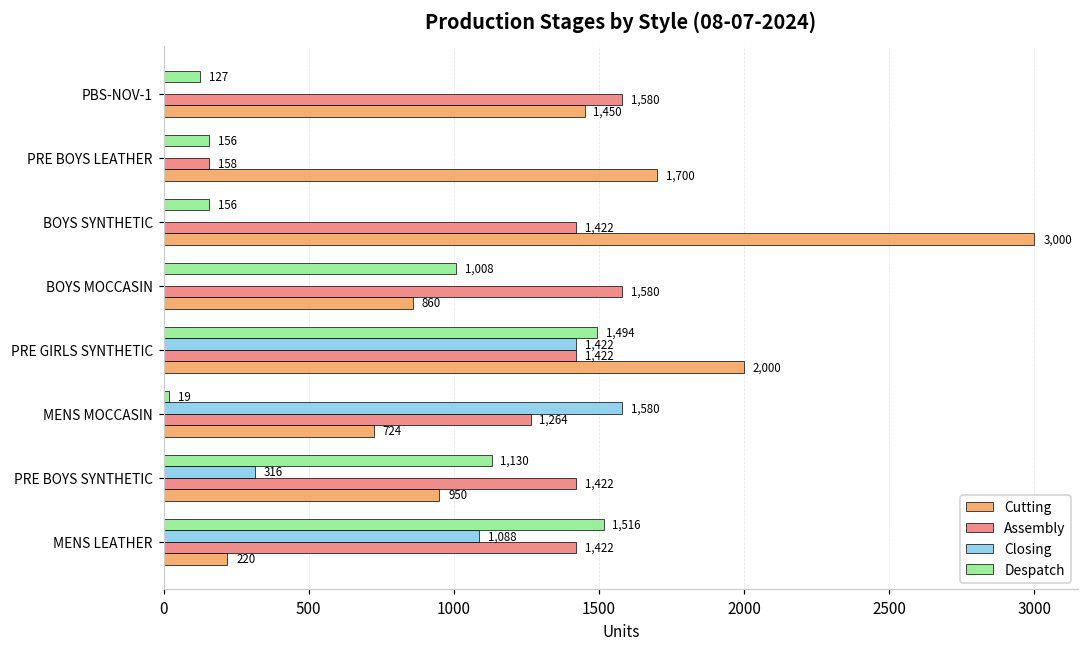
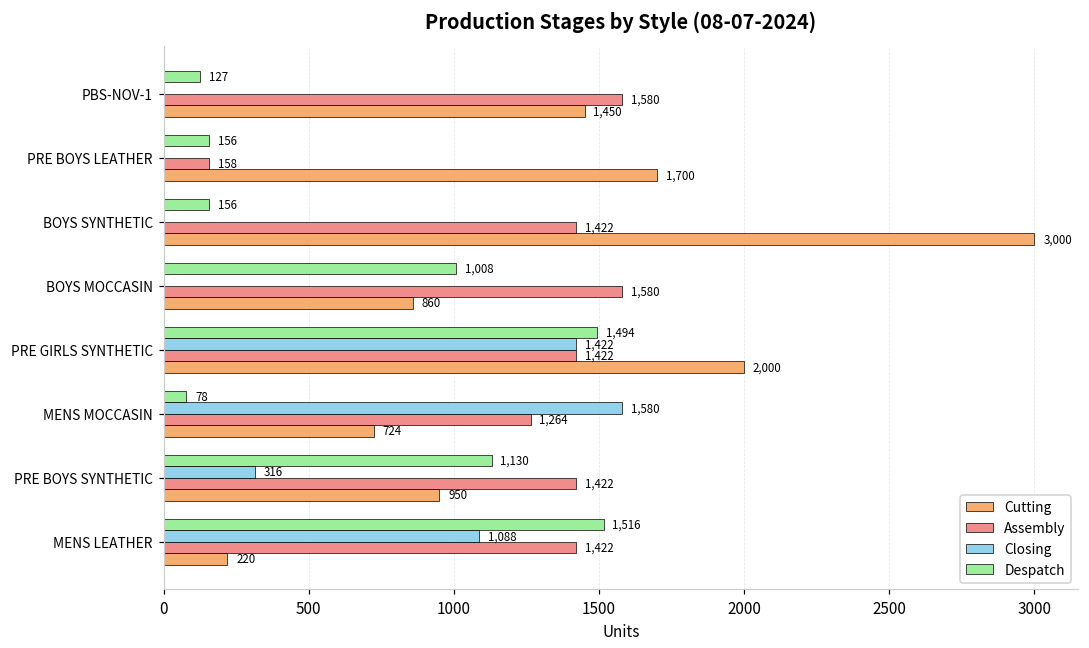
  {
    "Closing": {
      "PRE GIRLS SYNTHETIC": "1,422",
      "MENS MOCCASIN": "1,580",
      "PRE BOYS SYNTHETIC": "316",
      "MENS LEATHER": "1,088"
    },
    "Despatch": {
      "PBS-NOV-1": "127",
      "PRE BOYS LEATHER": "156",
      "BOYS SYNTHETIC": "156",
      "BOYS MOCCASIN": "1,008",
      "PRE GIRLS SYNTHETIC": "1,494",
-     "MENS MOCCASIN": "19",
+     "MENS MOCCASIN": "78",
      "PRE BOYS SYNTHETIC": "1,130",
      "MENS LEATHER": "1,516"
    }
  }
